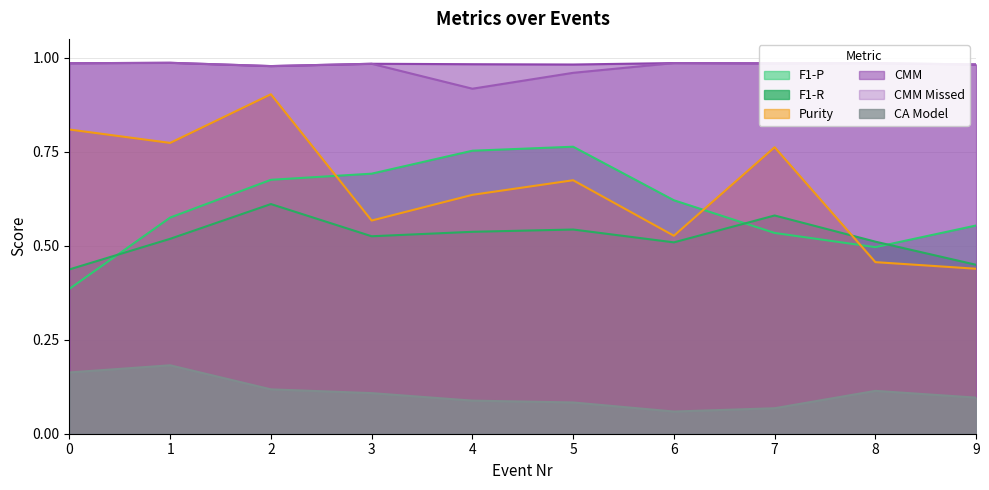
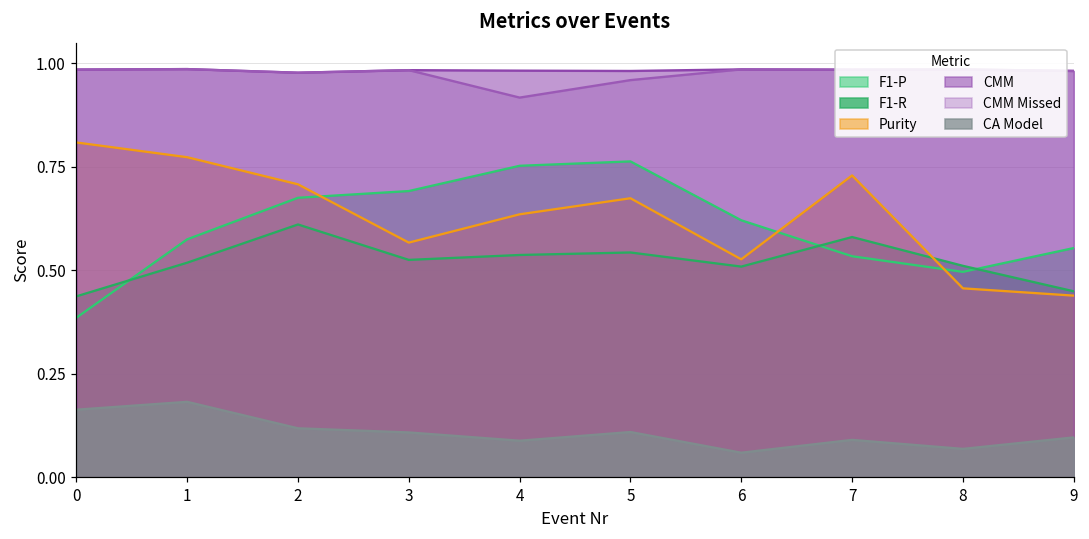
  {
    "Purity": {
      "0": 0.81,
      "1": 0.77,
-     "2": 0.90,
+     "2": 0.71,
      "3": 0.57,
      "4": 0.64,
      "5": 0.67,
      "6": 0.53,
-     "7": 0.76,
+     "7": 0.73,
      "8": 0.46,
      "9": 0.44
    },
    "CA Model": {
      "0": 0.16,
      "1": 0.18,
      "2": 0.12,
      "3": 0.11,
      "4": 0.09,
-     "5": 0.08,
+     "5": 0.11,
      "6": 0.06,
-     "7": 0.07,
-     "8": 0.11,
+     "7": 0.09,
+     "8": 0.07,
      "9": 0.10
    }
  }
